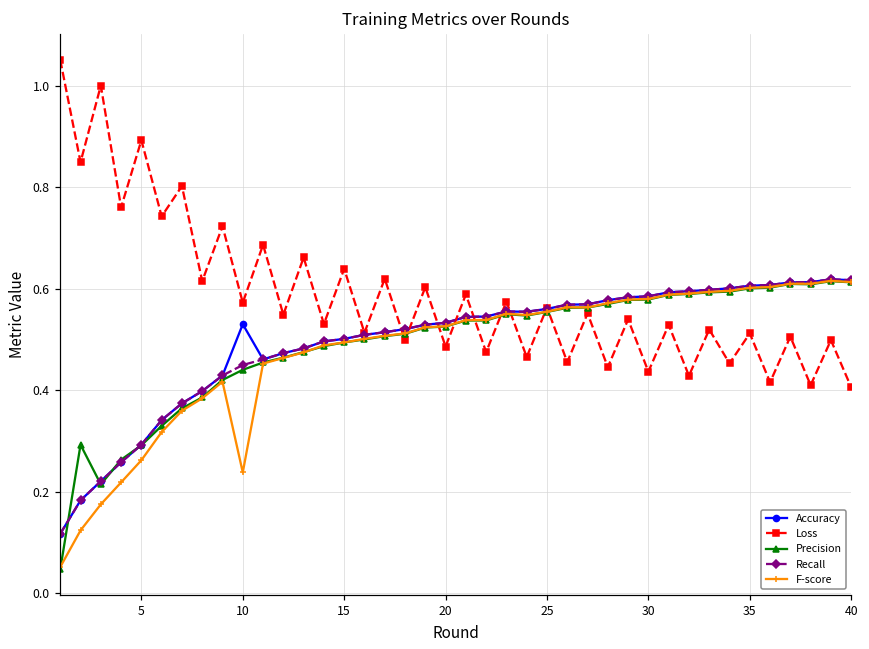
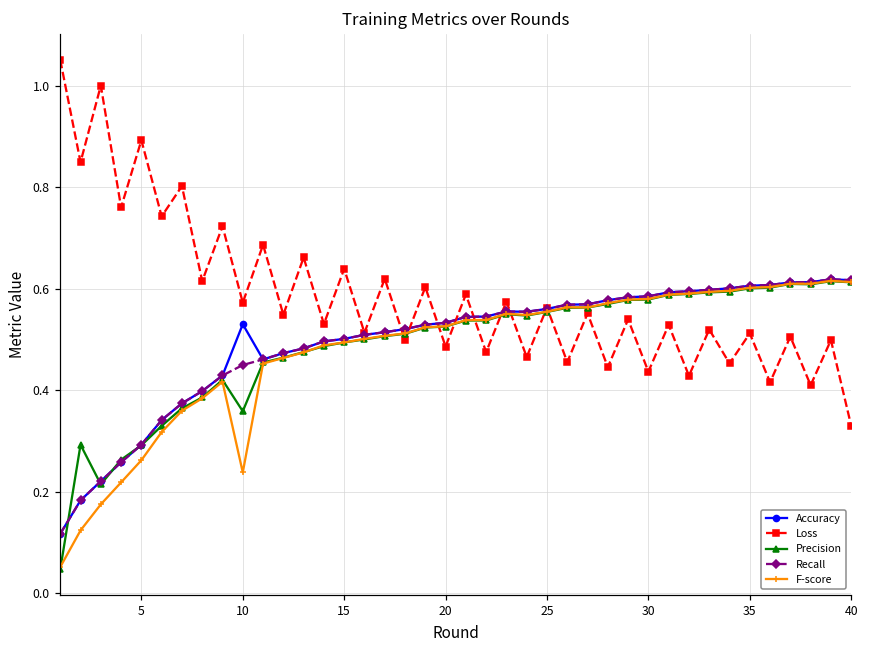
  {
    "Accuracy": {
      "10": 0.53
    },
    "Loss": {
      "5": 0.89,
      "10": 0.57,
      "15": 0.64,
      "20": 0.49,
      "30": 0.44,
      "35": 0.51,
-     "40": 0.41
+     "40": 0.33
    },
    "Precision": {
-     "10": 0.44
+     "10": 0.36
    },
    "Recall": {
      "10": 0.45
    },
    "F-score": {
      "5": 0.26,
      "10": 0.24
    }
  }
